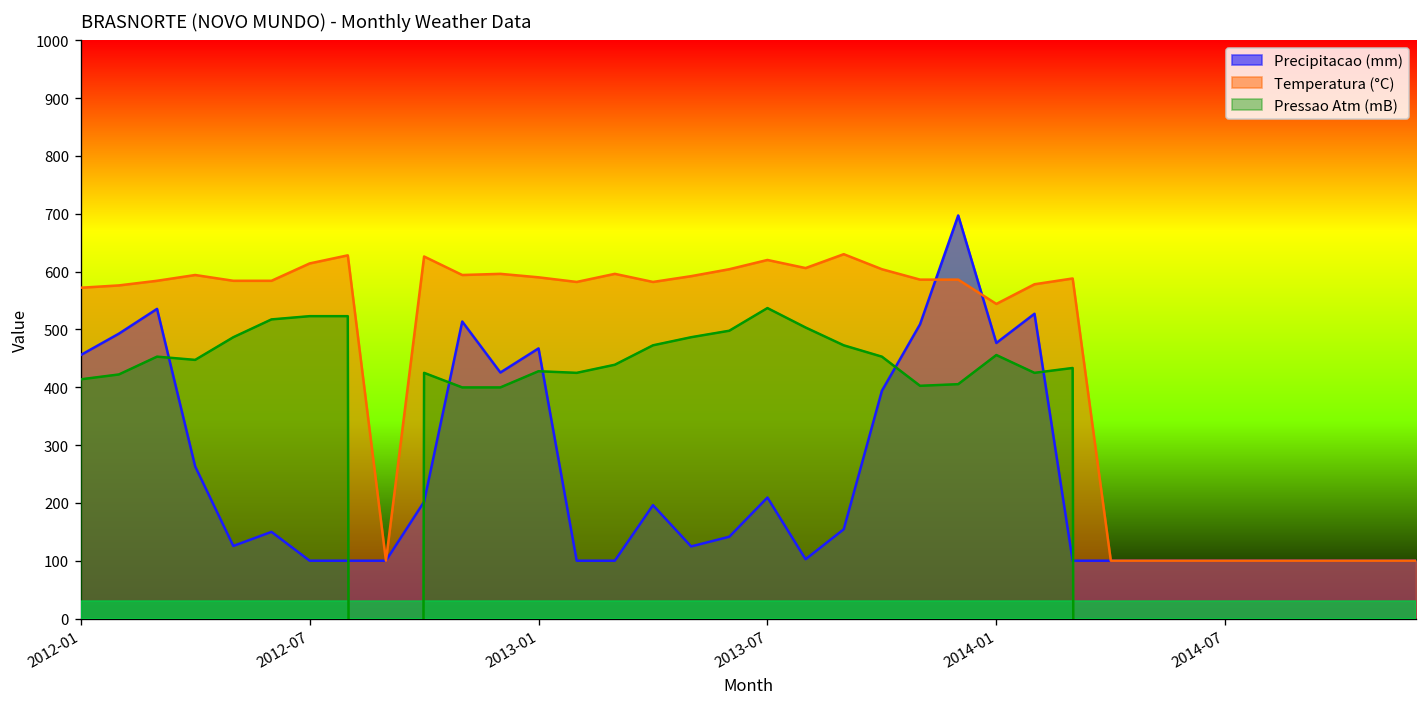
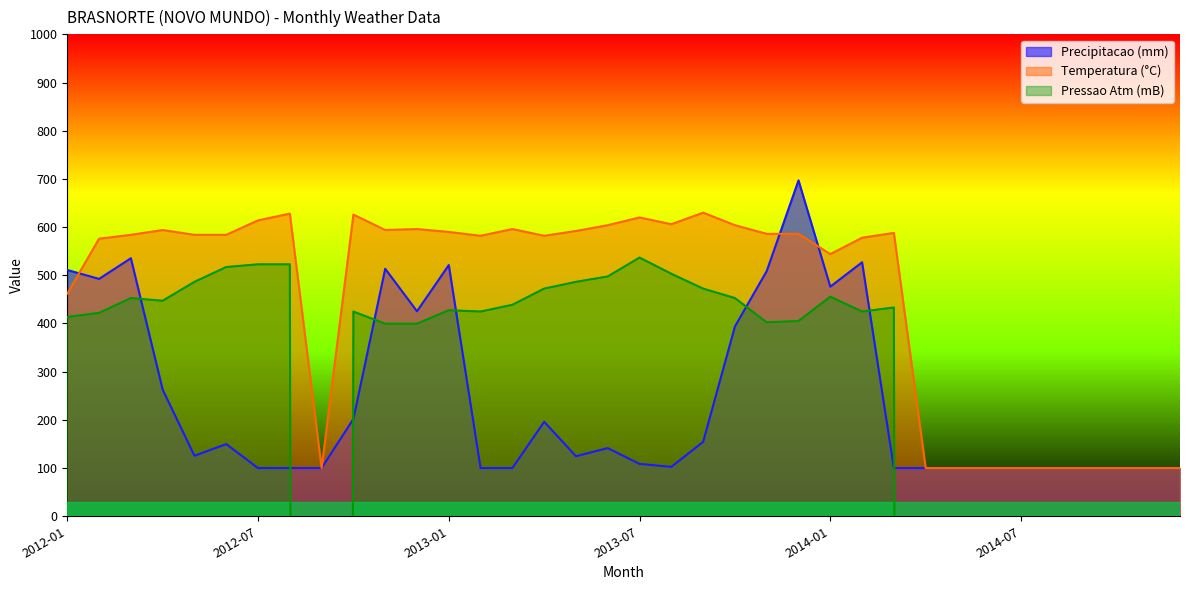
  {
    "Precipitacao (mm)": {
-     "2012-01": 460,
+     "2012-01": 510,
      "2012-07": 100,
-     "2013-01": 470,
-     "2013-07": 210,
+     "2013-01": 520,
+     "2013-07": 110,
      "2014-01": 480
    },
    "Temperatura (°C)": {
-     "2012-01": 570,
+     "2012-01": 460,
      "2012-07": 610,
      "2013-01": 590,
      "2013-07": 620,
      "2014-01": 540
    }
  }
